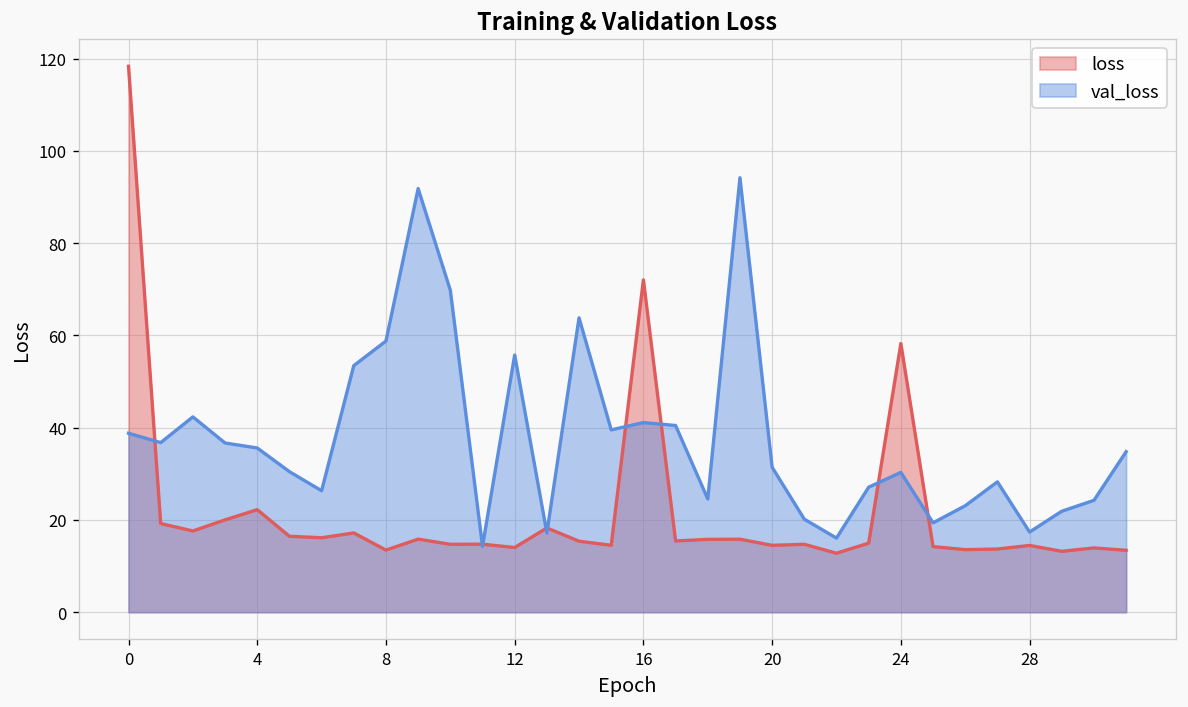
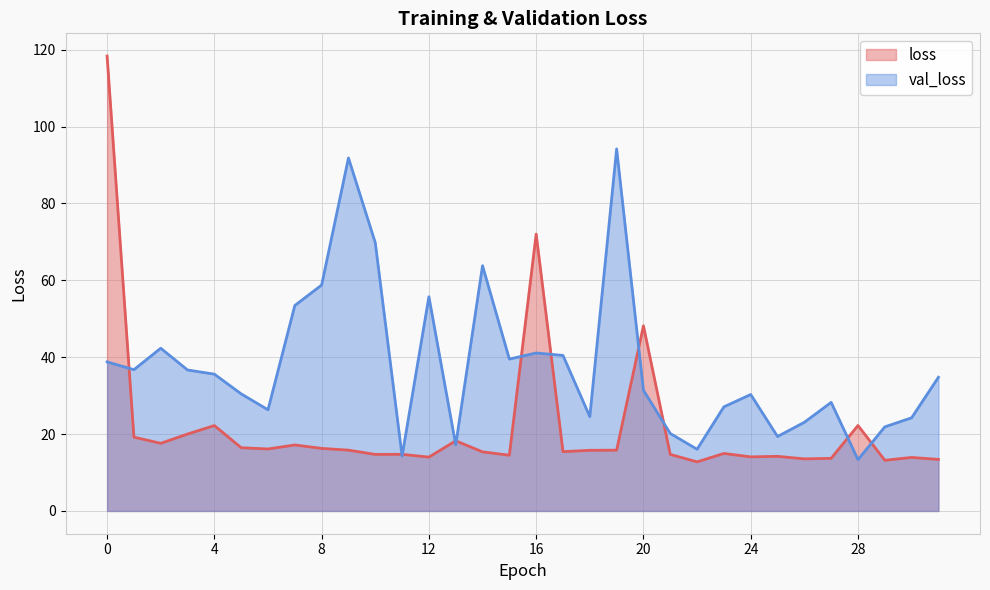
  {
    "loss": {
      "0": 118,
      "4": 22,
-     "8": 13,
+     "8": 16,
      "12": 14,
      "16": 72,
-     "20": 14,
-     "24": 58,
-     "28": 14
+     "20": 48,
+     "24": 14,
+     "28": 22
    },
    "val_loss": {
      "0": 39,
      "4": 36,
      "8": 59,
      "12": 56,
      "16": 41,
      "20": 31,
      "24": 30,
-     "28": 17
+     "28": 13
    }
  }
